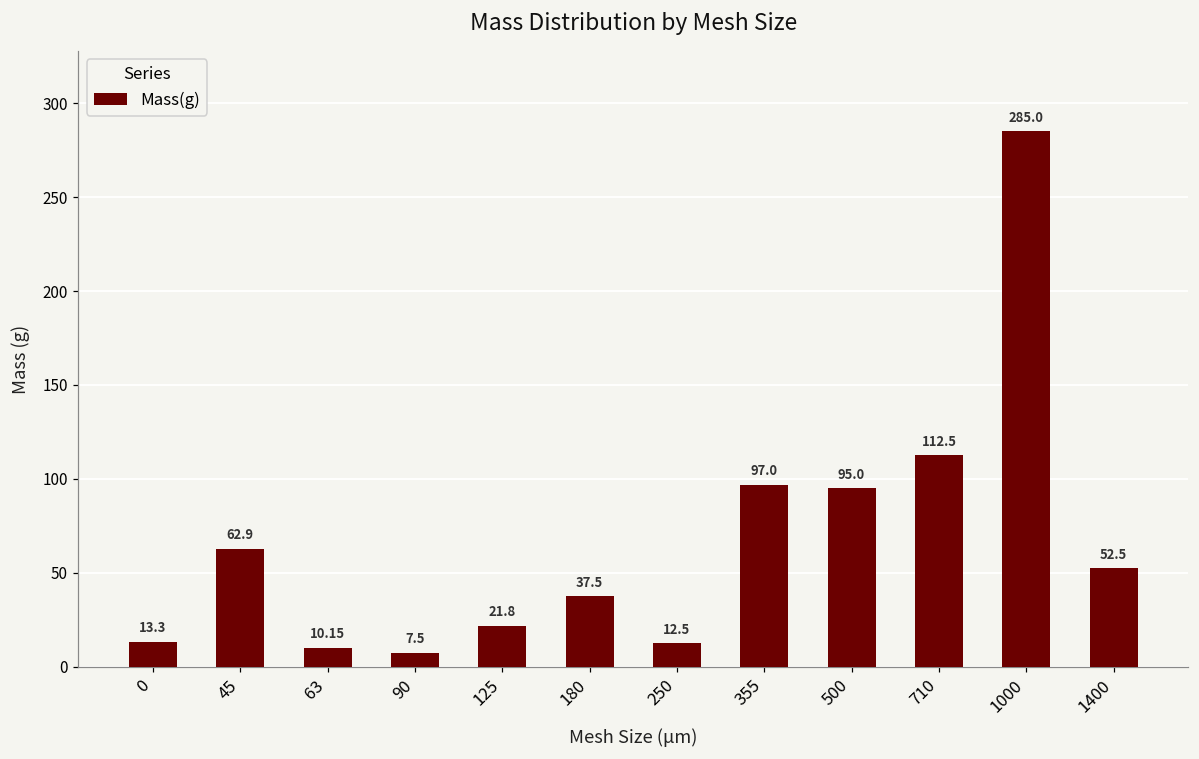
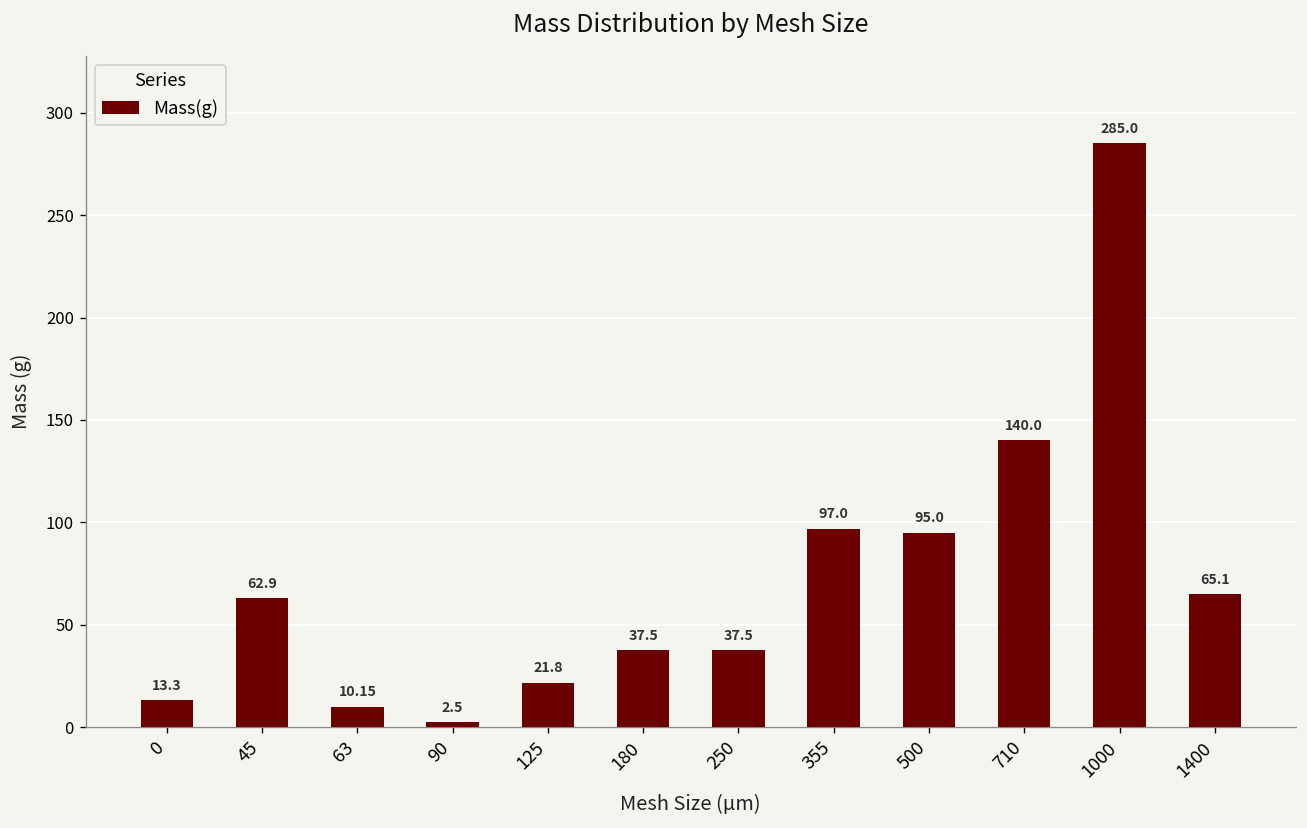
  {
    "0": 13.3,
    "45": 62.9,
    "63": 10.15,
-   "90": 7.5,
+   "90": 2.5,
    "125": 21.8,
    "180": 37.5,
-   "250": 12.5,
+   "250": 37.5,
    "355": 97.0,
    "500": 95.0,
-   "710": 112.5,
+   "710": 140.0,
    "1000": 285.0,
-   "1400": 52.5
+   "1400": 65.1
  }
